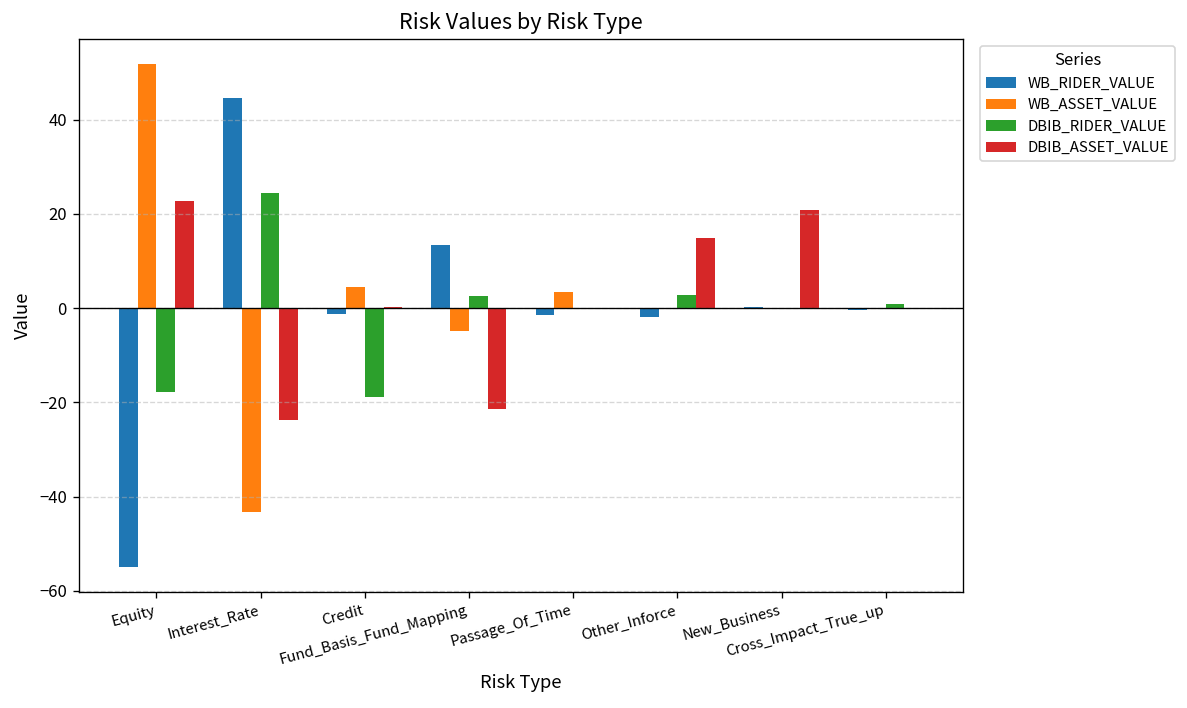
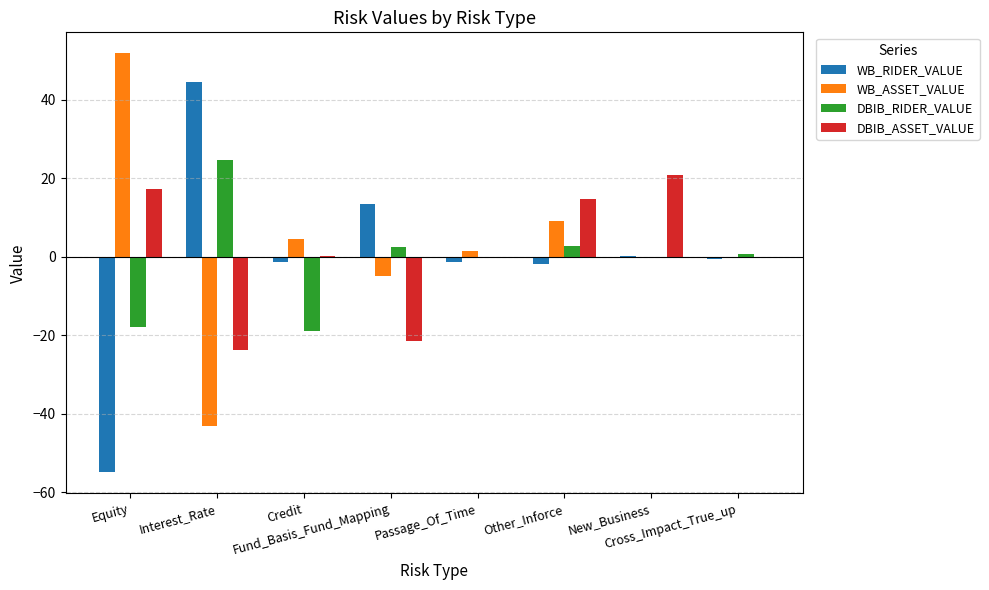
  {
    "WB_RIDER_VALUE": {
      "Equity": -55,
      "Interest_Rate": 45,
      "Credit": -1,
      "Fund_Basis_Fund_Mapping": 13,
      "Passage_Of_Time": -1,
      "Other_Inforce": -2
    },
    "WB_ASSET_VALUE": {
      "Equity": 52,
      "Interest_Rate": -43,
      "Credit": 4,
      "Fund_Basis_Fund_Mapping": -5,
-     "Passage_Of_Time": 3,
-     "Other_Inforce": 0,
+     "Passage_Of_Time": 1,
+     "Other_Inforce": 9,
      "New_Business": 0,
      "Cross_Impact_True_up": 0
    },
    "DBIB_RIDER_VALUE": {
      "Equity": -18,
      "Interest_Rate": 25,
      "Credit": -19,
      "Fund_Basis_Fund_Mapping": 3,
      "Other_Inforce": 3,
      "Cross_Impact_True_up": 1
    },
    "DBIB_ASSET_VALUE": {
-     "Equity": 23,
+     "Equity": 17,
      "Interest_Rate": -24,
      "Fund_Basis_Fund_Mapping": -21,
      "Other_Inforce": 15,
      "New_Business": 21,
      "Cross_Impact_True_up": 0
    }
  }
